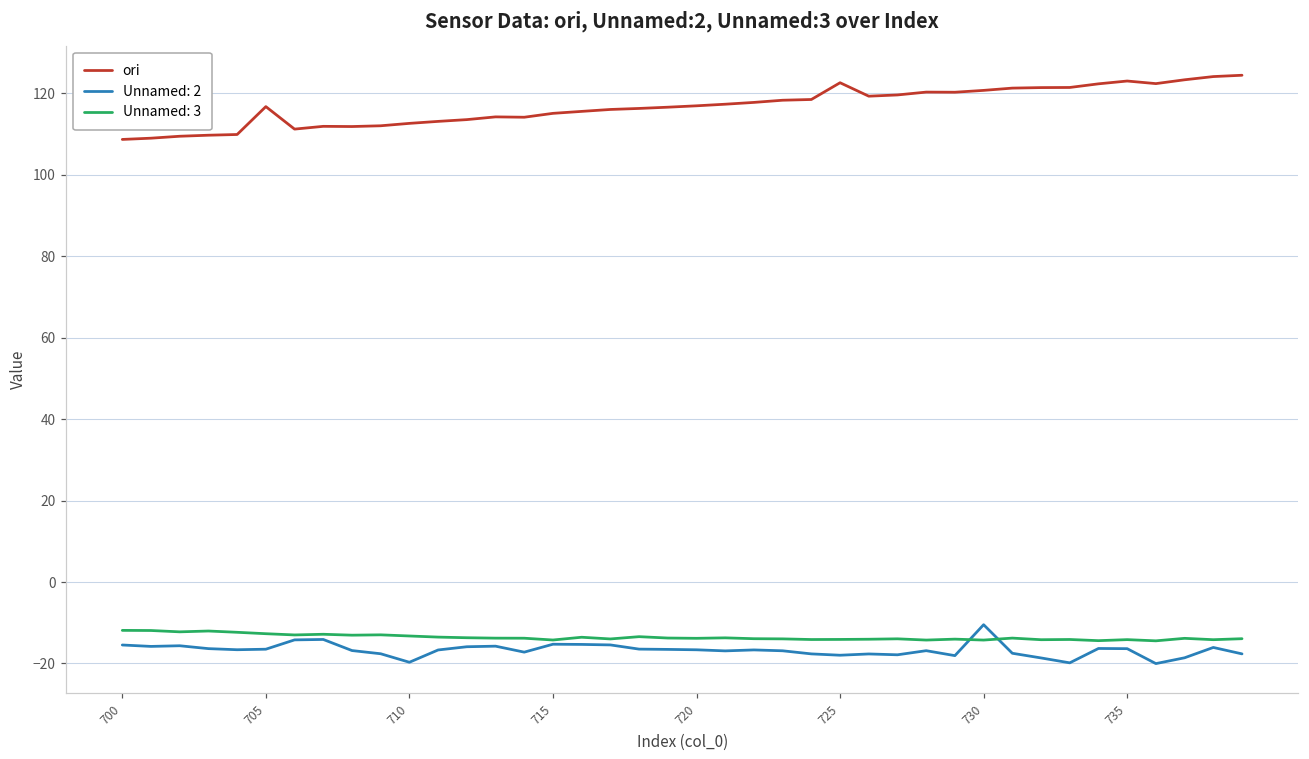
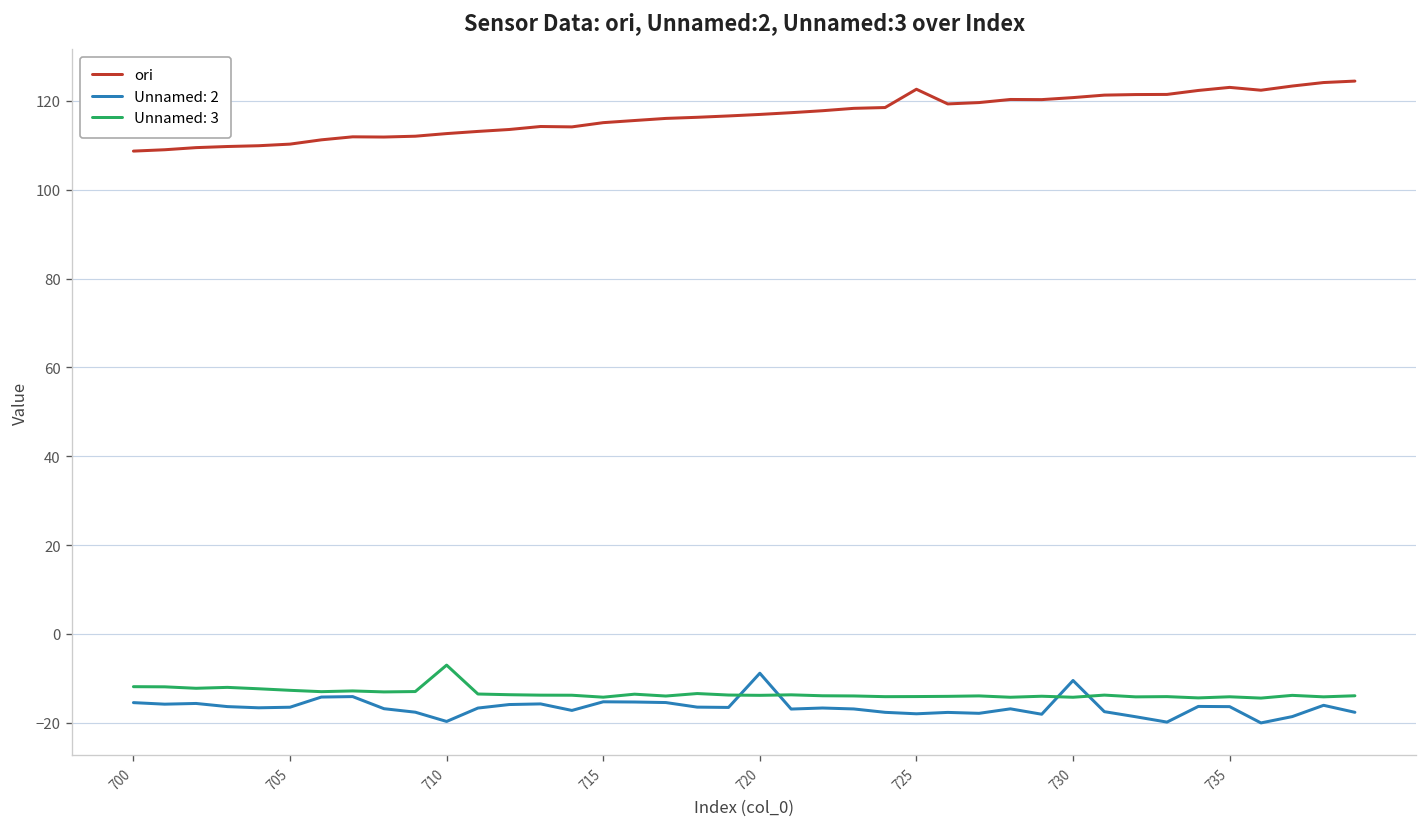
  {
    "ori": {
      "700": 109,
-     "705": 117,
+     "705": 110,
      "710": 113,
      "715": 115,
      "720": 117,
      "725": 123,
      "730": 121,
      "735": 123
    },
    "Unnamed: 2": {
      "700": -15,
      "705": -16,
      "710": -20,
      "715": -15,
-     "720": -17,
+     "720": -9,
      "725": -18,
      "730": -10,
      "735": -16
    },
    "Unnamed: 3": {
      "700": -12,
      "705": -13,
-     "710": -13,
+     "710": -7,
      "715": -14,
      "720": -14,
      "725": -14,
      "730": -14,
      "735": -14
    }
  }
